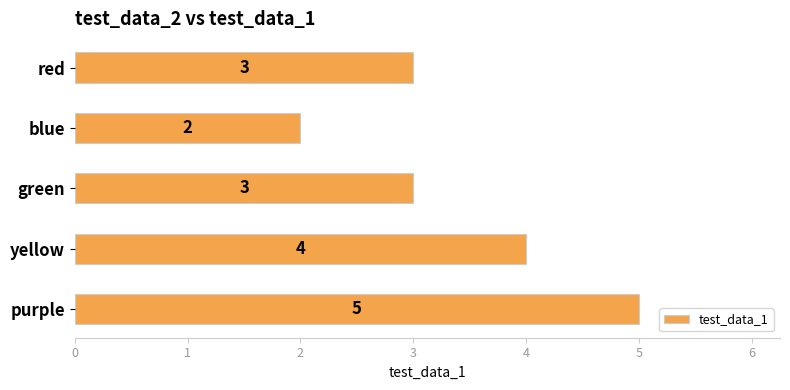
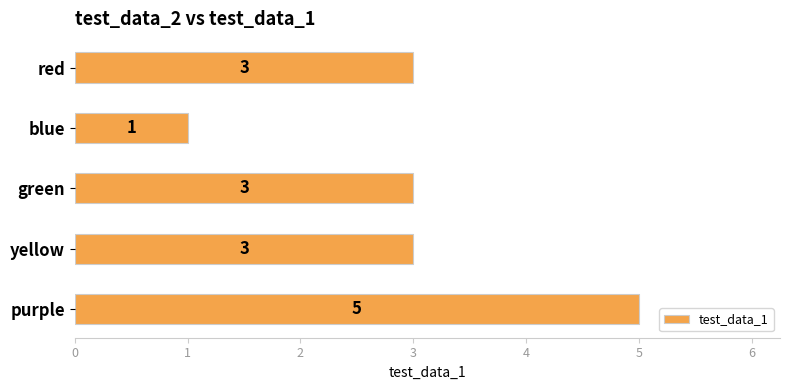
  {
    "red": 3,
-   "blue": 2,
+   "blue": 1,
    "green": 3,
-   "yellow": 4,
+   "yellow": 3,
    "purple": 5
  }
